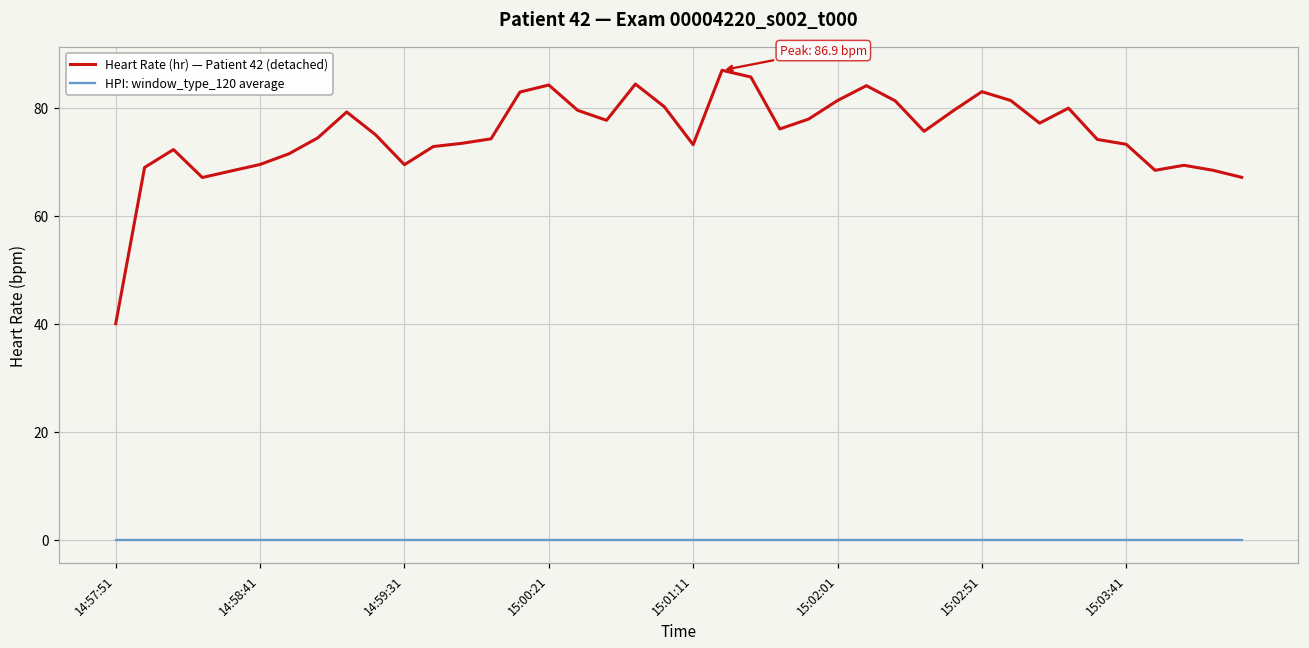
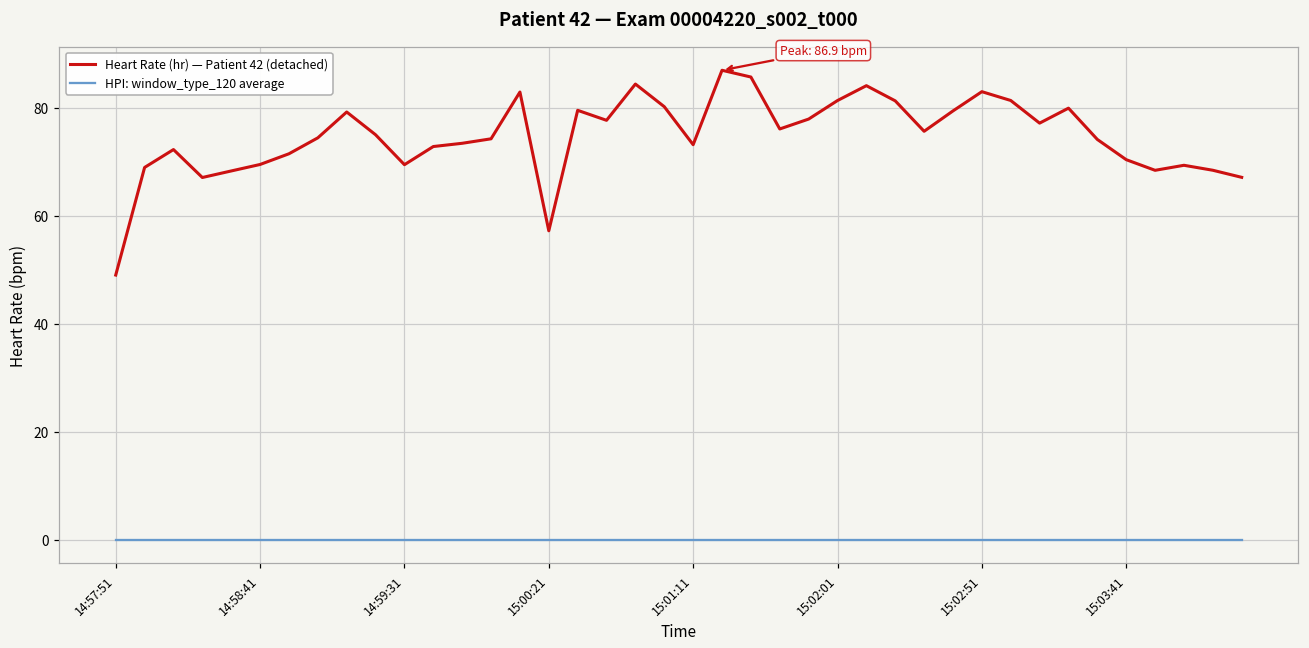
  {
    "Heart Rate (hr) — Patient 42 (detached)": {
-     "14:57:51": 40,
+     "14:57:51": 49,
      "14:58:41": 69,
      "14:59:31": 69,
-     "15:00:21": 84,
+     "15:00:21": 57,
      "15:01:11": 73,
      "15:02:01": 81,
      "15:02:51": 83,
-     "15:03:41": 73
+     "15:03:41": 70
    },
    "HPI: window_type_120 average": {
      "14:57:51": 0,
      "14:58:41": 0,
      "14:59:31": 0,
      "15:00:21": 0,
      "15:01:11": 0,
      "15:02:01": 0,
      "15:02:51": 0,
      "15:03:41": 0
    }
  }
